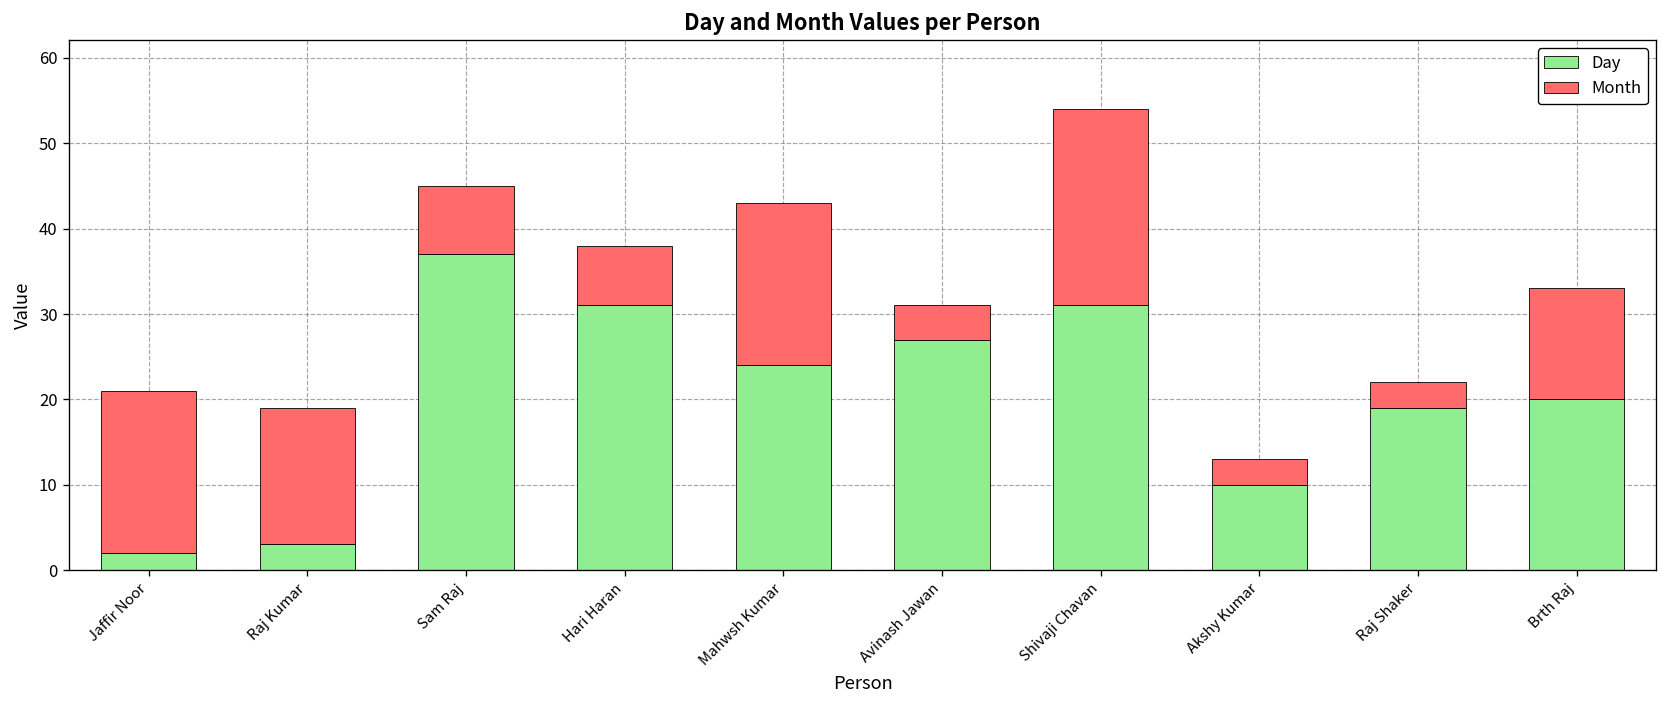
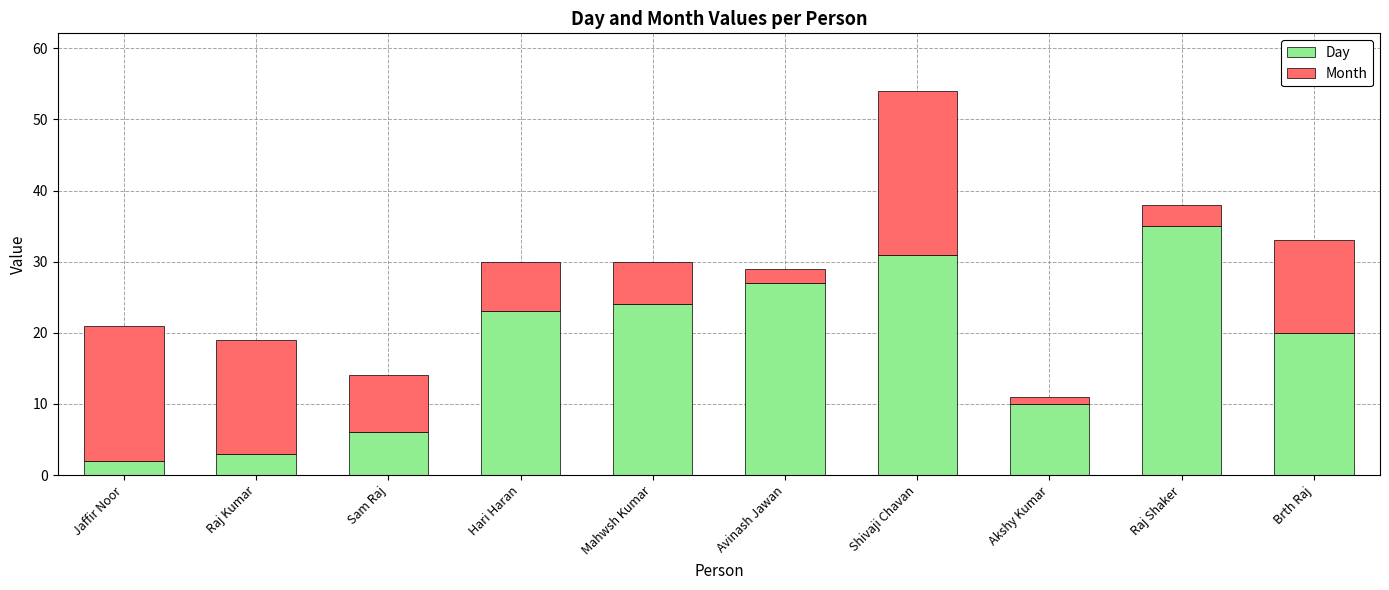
  {
    "Day": {
      "Jaffir Noor": 2,
      "Raj Kumar": 3,
-     "Sam Raj": 37,
-     "Hari Haran": 31,
+     "Sam Raj": 6,
+     "Hari Haran": 23,
      "Mahwsh Kumar": 24,
      "Avinash Jawan": 27,
      "Shivaji Chavan": 31,
      "Akshy Kumar": 10,
-     "Raj Shaker": 19,
+     "Raj Shaker": 35,
      "Brth Raj": 20
    },
    "Month": {
      "Jaffir Noor": 19,
      "Raj Kumar": 16,
      "Sam Raj": 8,
      "Hari Haran": 7,
-     "Mahwsh Kumar": 19,
-     "Avinash Jawan": 4,
+     "Mahwsh Kumar": 6,
+     "Avinash Jawan": 2,
      "Shivaji Chavan": 23,
-     "Akshy Kumar": 3,
+     "Akshy Kumar": 1,
      "Raj Shaker": 3,
      "Brth Raj": 13
    }
  }
